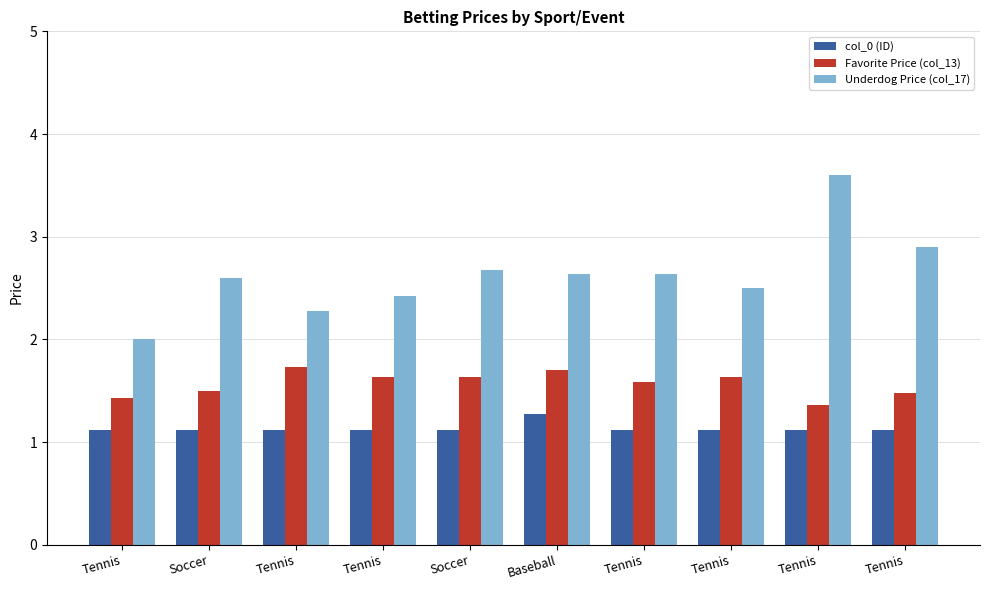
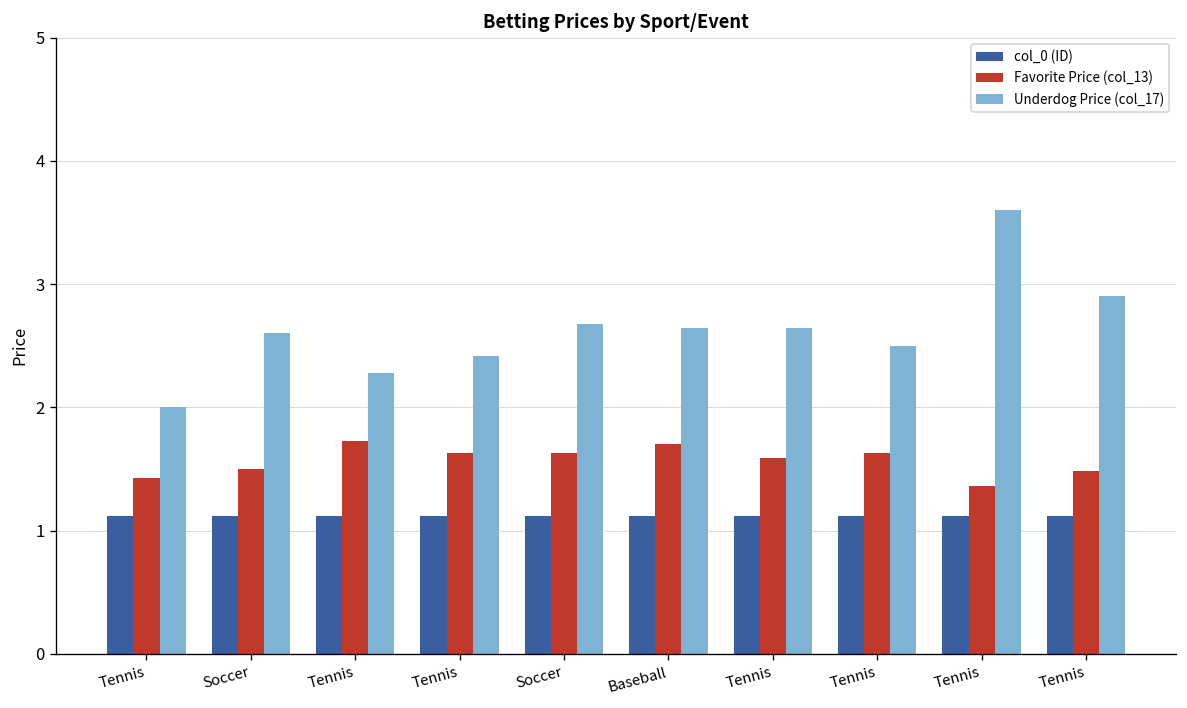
  {
    "col_0 (ID)": {
-     "Baseball": 1.27
+     "Baseball": 1.12
    },
    "Favorite Price (col_13)": {
      "Baseball": 1.70
    },
    "Underdog Price (col_17)": {
      "Baseball": 2.64
    }
  }
